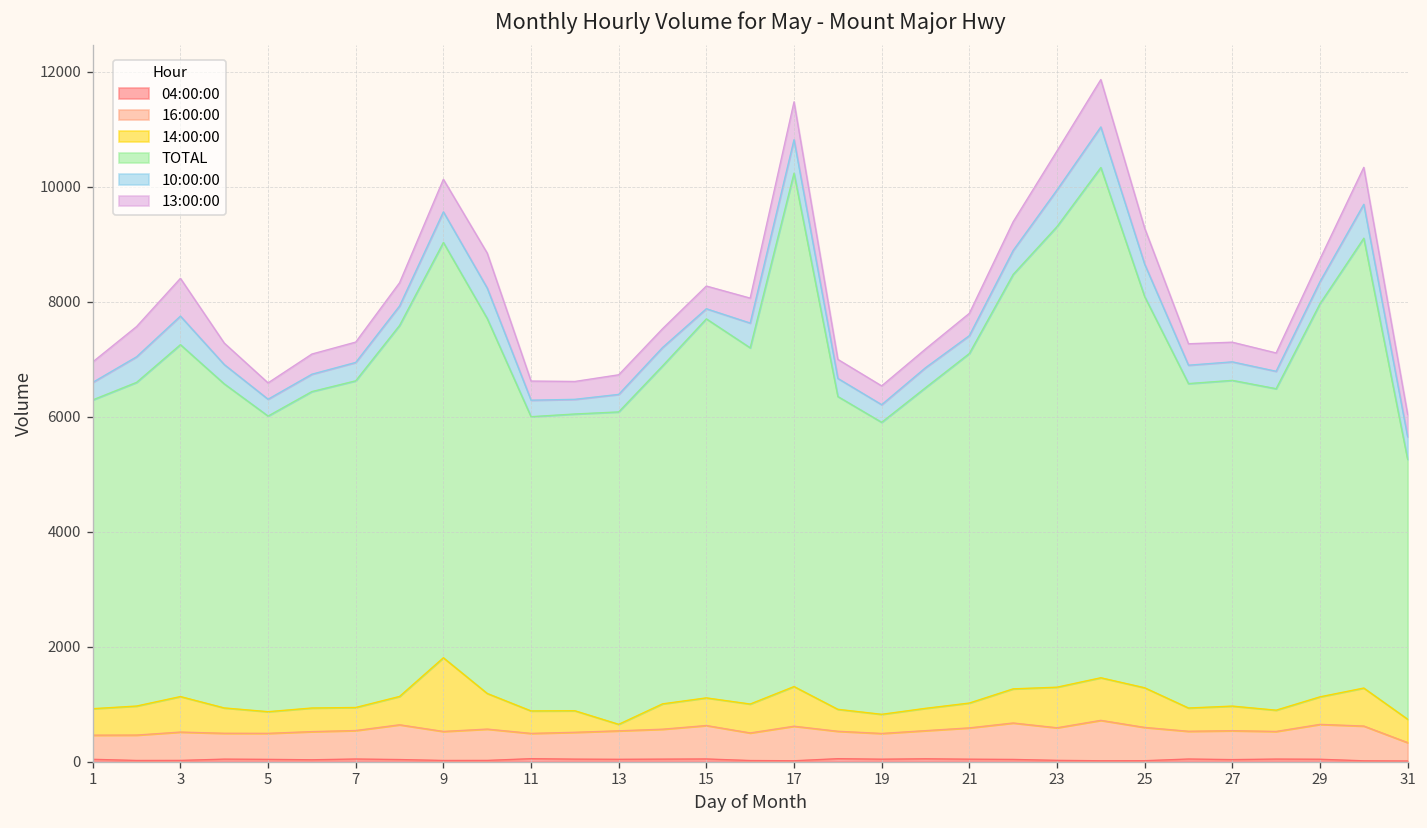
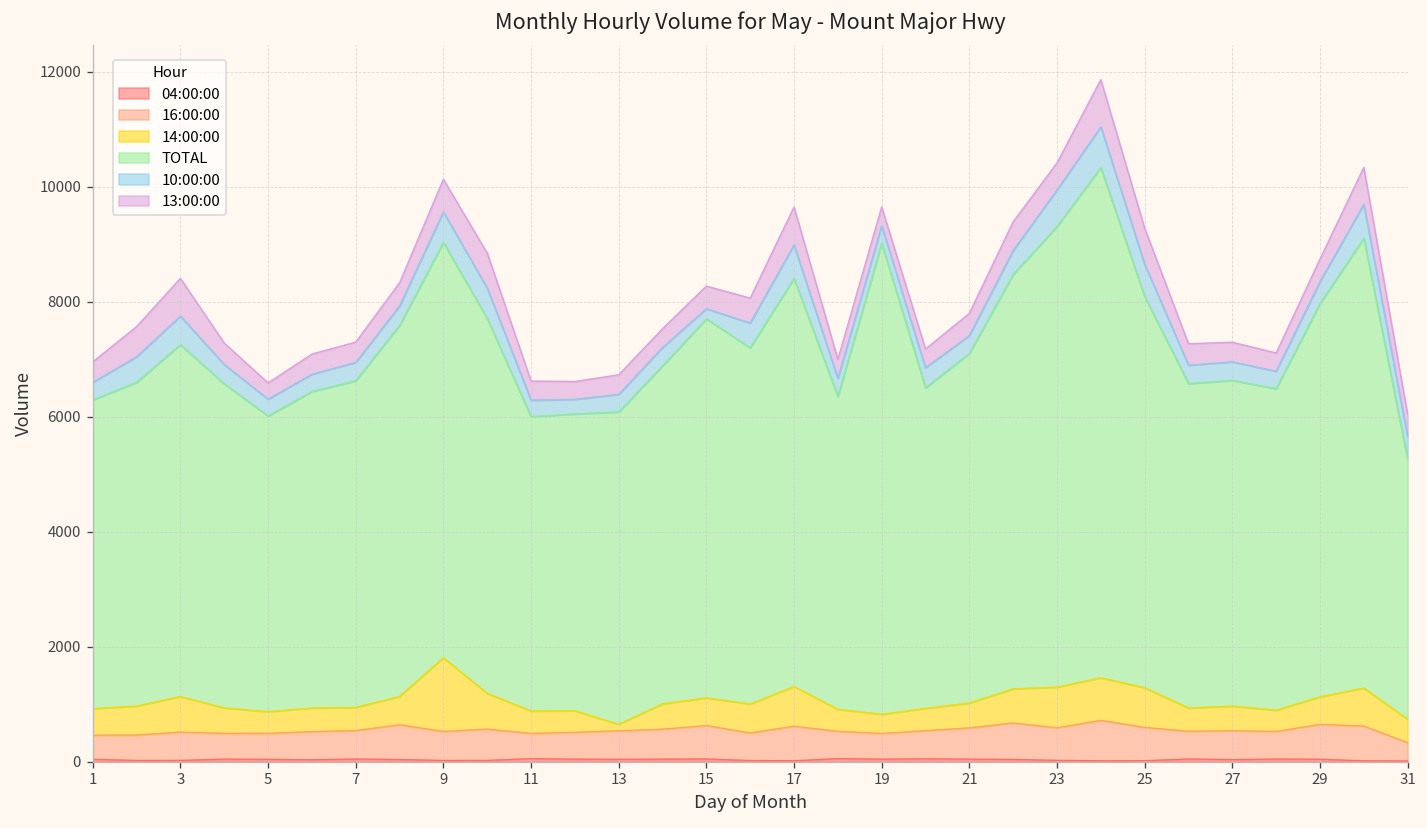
  {
    "14:00:00": {
      "1": 500,
      "3": 600,
      "5": 400,
      "7": 400,
      "9": 1300,
      "11": 400,
      "13": 100,
      "15": 500,
      "17": 700,
      "19": 300,
      "21": 400,
      "23": 700,
      "25": 700,
      "27": 400,
      "29": 500,
      "31": 400
    },
    "TOTAL": {
      "1": 5400,
      "3": 6100,
      "5": 5100,
      "7": 5700,
      "9": 7200,
      "11": 5100,
      "13": 5400,
      "15": 6600,
-     "17": 8900,
-     "19": 5100,
+     "17": 7100,
+     "19": 8200,
      "21": 6100,
      "23": 8000,
      "25": 6800,
      "27": 5700,
      "29": 6800,
      "31": 4500
    },
    "10:00:00": {
      "1": 300,
      "3": 500,
      "5": 300,
      "7": 300,
      "9": 500,
      "11": 300,
      "13": 300,
      "15": 200,
      "17": 600,
      "19": 300,
      "21": 300,
      "23": 600,
      "25": 600,
      "27": 300,
      "29": 400,
      "31": 400
    },
    "13:00:00": {
      "1": 400,
      "3": 700,
      "5": 300,
      "7": 400,
      "9": 600,
      "11": 300,
      "13": 300,
      "15": 400,
      "17": 700,
      "19": 300,
      "21": 400,
-     "23": 700,
+     "23": 500,
      "25": 600,
      "27": 300,
      "29": 400,
      "31": 400
    }
  }
